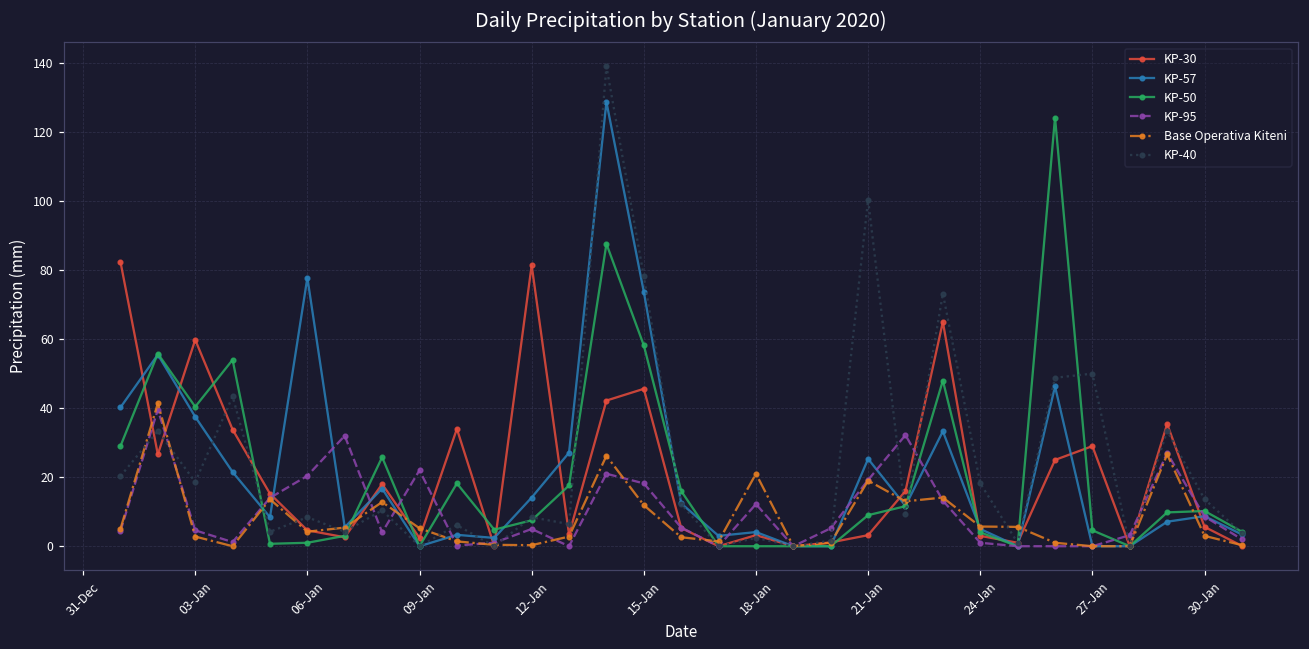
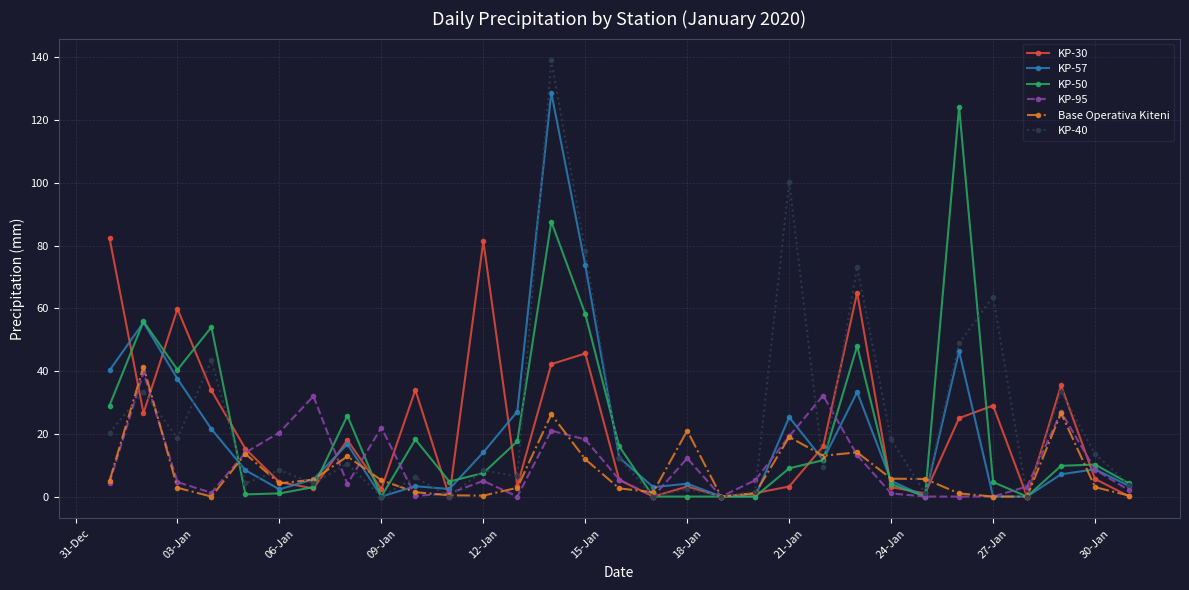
  {
    "KP-57": {
      "03-Jan": 38,
-     "06-Jan": 78,
+     "06-Jan": 2,
      "12-Jan": 14,
      "15-Jan": 74,
      "18-Jan": 4,
      "21-Jan": 25
    },
    "KP-50": {
      "03-Jan": 40,
      "06-Jan": 1,
      "12-Jan": 8,
      "15-Jan": 58,
      "18-Jan": 0,
      "21-Jan": 9,
      "24-Jan": 4,
      "27-Jan": 5,
      "30-Jan": 10
    },
    "KP-95": {
      "03-Jan": 5,
      "06-Jan": 20,
      "09-Jan": 22,
      "12-Jan": 5,
      "15-Jan": 18,
      "18-Jan": 12,
      "24-Jan": 1
    },
    "KP-40": {
      "03-Jan": 19,
      "06-Jan": 8,
      "12-Jan": 8,
      "15-Jan": 78,
      "21-Jan": 100,
      "24-Jan": 18,
-     "27-Jan": 50,
+     "27-Jan": 64,
      "30-Jan": 14
    }
  }
